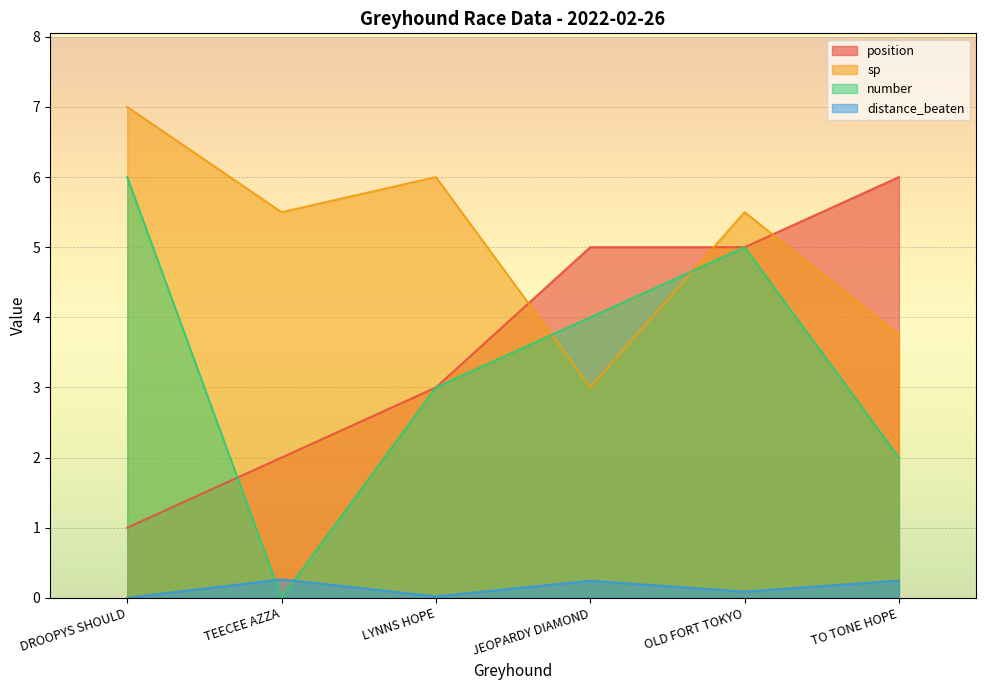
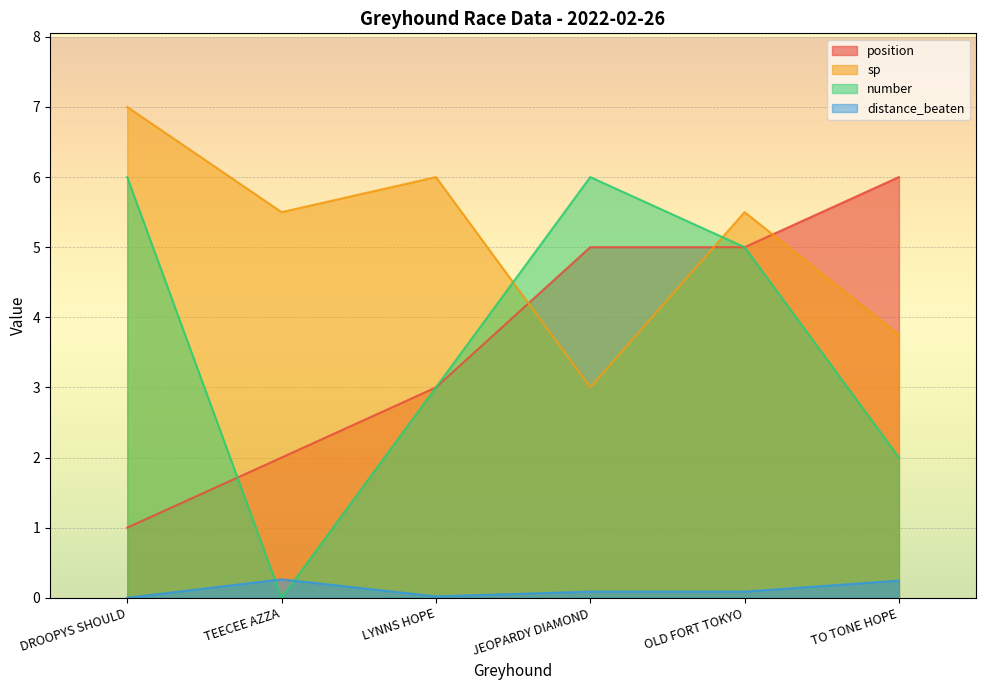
  {
    "position": {
      "DROOPYS SHOULD": 1.0,
      "TEECEE AZZA": 2.0,
      "JEOPARDY DIAMOND": 5.0,
      "TO TONE HOPE": 6.0
    },
    "sp": {
      "DROOPYS SHOULD": 7.0,
      "TEECEE AZZA": 5.5,
      "LYNNS HOPE": 6.0,
      "JEOPARDY DIAMOND": 3.0,
      "OLD FORT TOKYO": 5.5,
      "TO TONE HOPE": 3.8
    },
    "number": {
      "DROOPYS SHOULD": 6,
      "TEECEE AZZA": 0,
-     "JEOPARDY DIAMOND": 4,
+     "JEOPARDY DIAMOND": 6,
      "TO TONE HOPE": 2
    },
    "distance_beaten": {
      "DROOPYS SHOULD": 0.0,
      "TEECEE AZZA": 0.3,
      "LYNNS HOPE": 0.0,
-     "JEOPARDY DIAMOND": 0.2,
+     "JEOPARDY DIAMOND": 0.1,
      "OLD FORT TOKYO": 0.1,
      "TO TONE HOPE": 0.2
    }
  }
